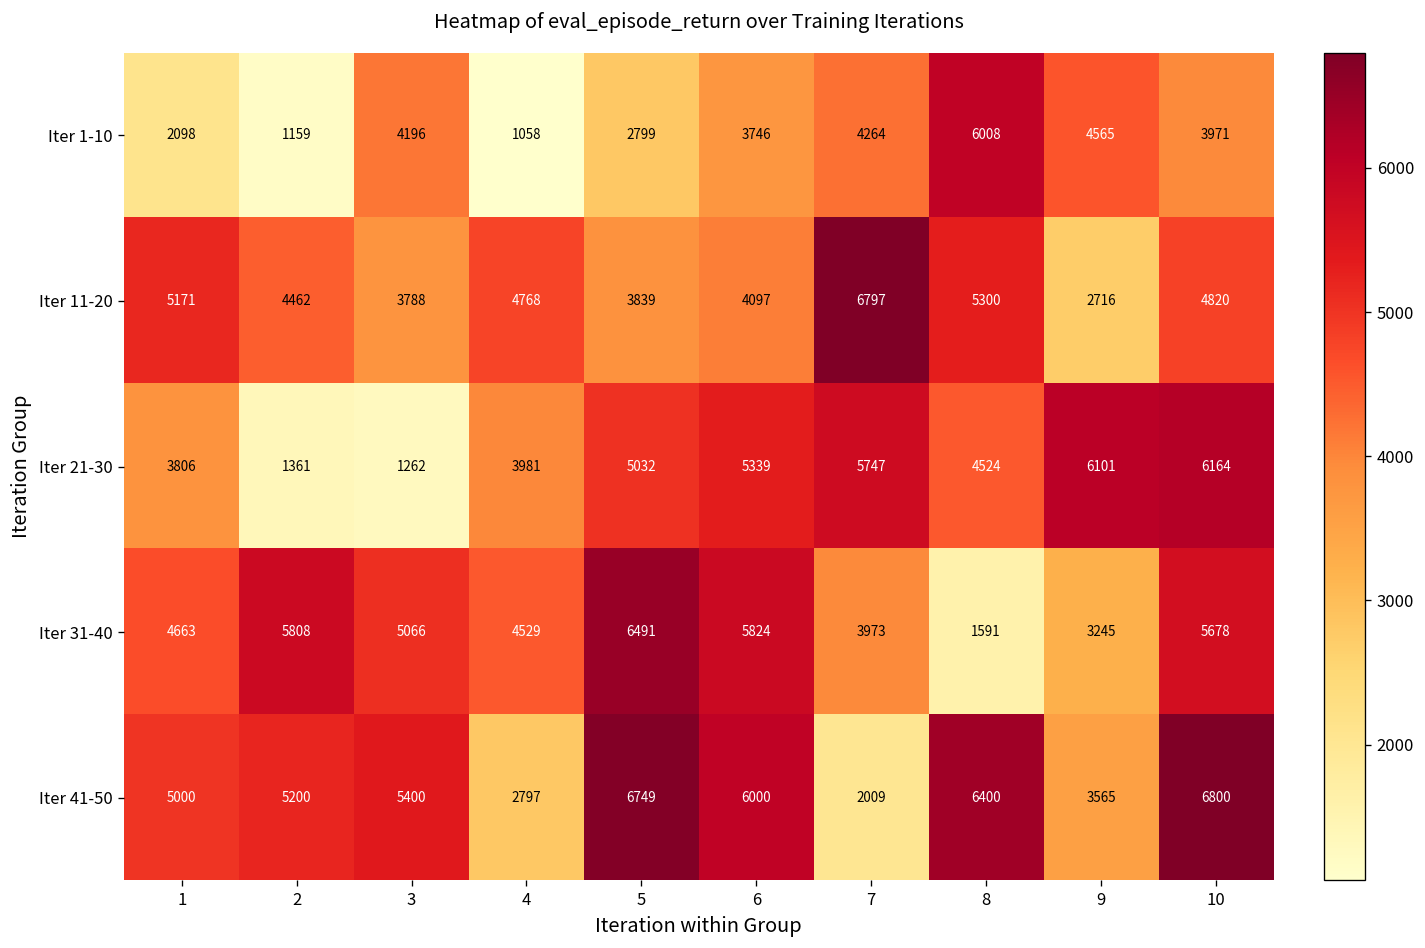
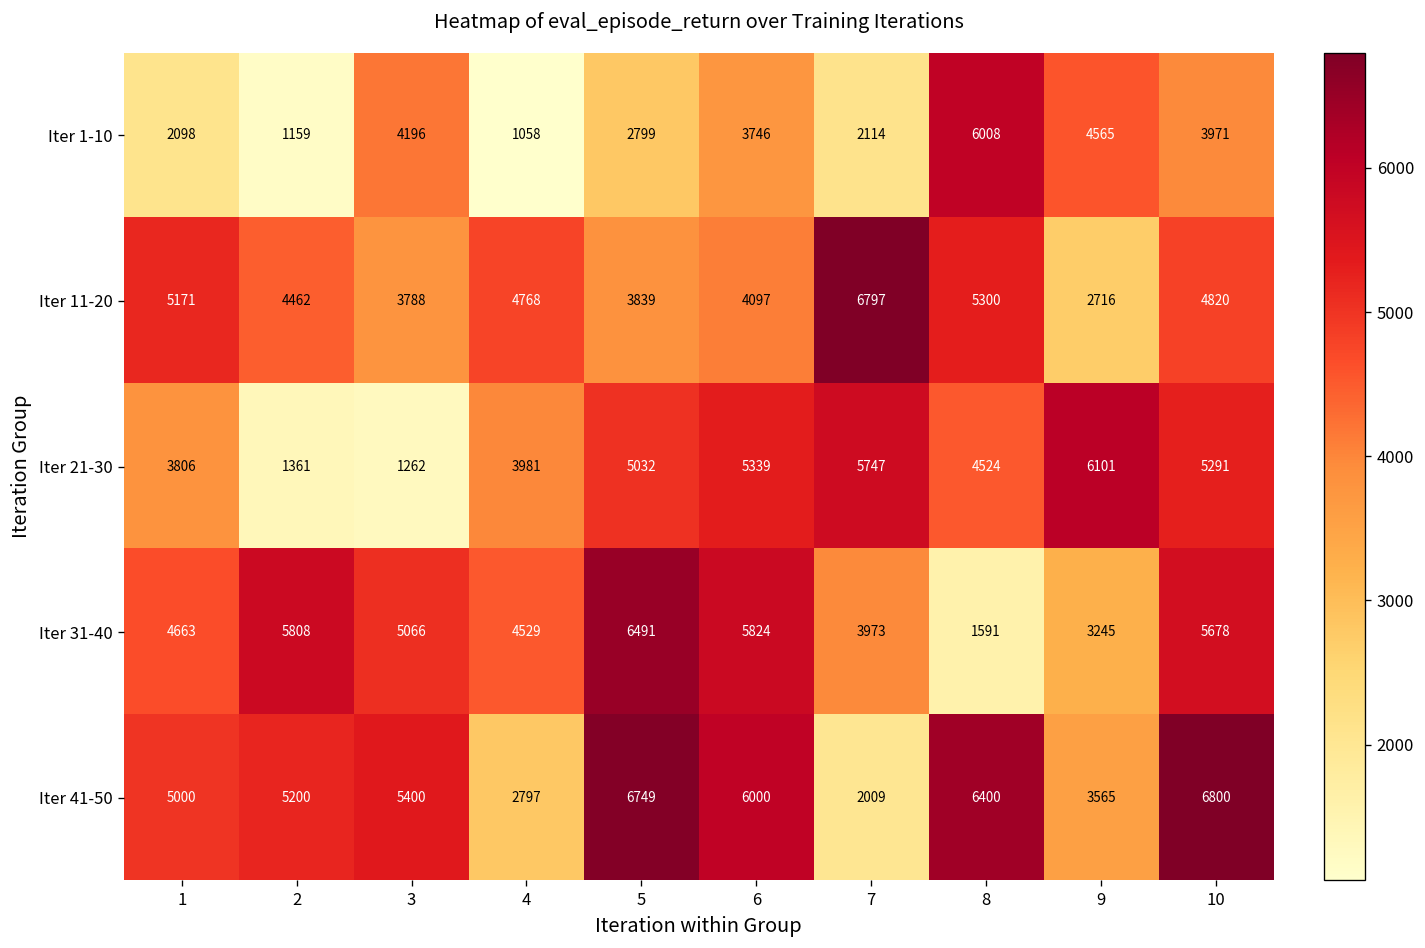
  {
    "Iter 1-10": {
      "1": 2098,
      "2": 1159,
      "3": 4196,
      "4": 1058,
      "5": 2799,
      "6": 3746,
-     "7": 4264,
+     "7": 2114,
      "8": 6008,
      "9": 4565,
      "10": 3971
    },
    "Iter 11-20": {
      "1": 5171,
      "2": 4462,
      "3": 3788,
      "4": 4768,
      "5": 3839,
      "6": 4097,
      "7": 6797,
      "8": 5300,
      "9": 2716,
      "10": 4820
    },
    "Iter 21-30": {
      "1": 3806,
      "2": 1361,
      "3": 1262,
      "4": 3981,
      "5": 5032,
      "6": 5339,
      "7": 5747,
      "8": 4524,
      "9": 6101,
-     "10": 6164
+     "10": 5291
    },
    "Iter 31-40": {
      "1": 4663,
      "2": 5808,
      "3": 5066,
      "4": 4529,
      "5": 6491,
      "6": 5824,
      "7": 3973,
      "8": 1591,
      "9": 3245,
      "10": 5678
    },
    "Iter 41-50": {
      "1": 5000,
      "2": 5200,
      "3": 5400,
      "4": 2797,
      "5": 6749,
      "6": 6000,
      "7": 2009,
      "8": 6400,
      "9": 3565,
      "10": 6800
    }
  }
